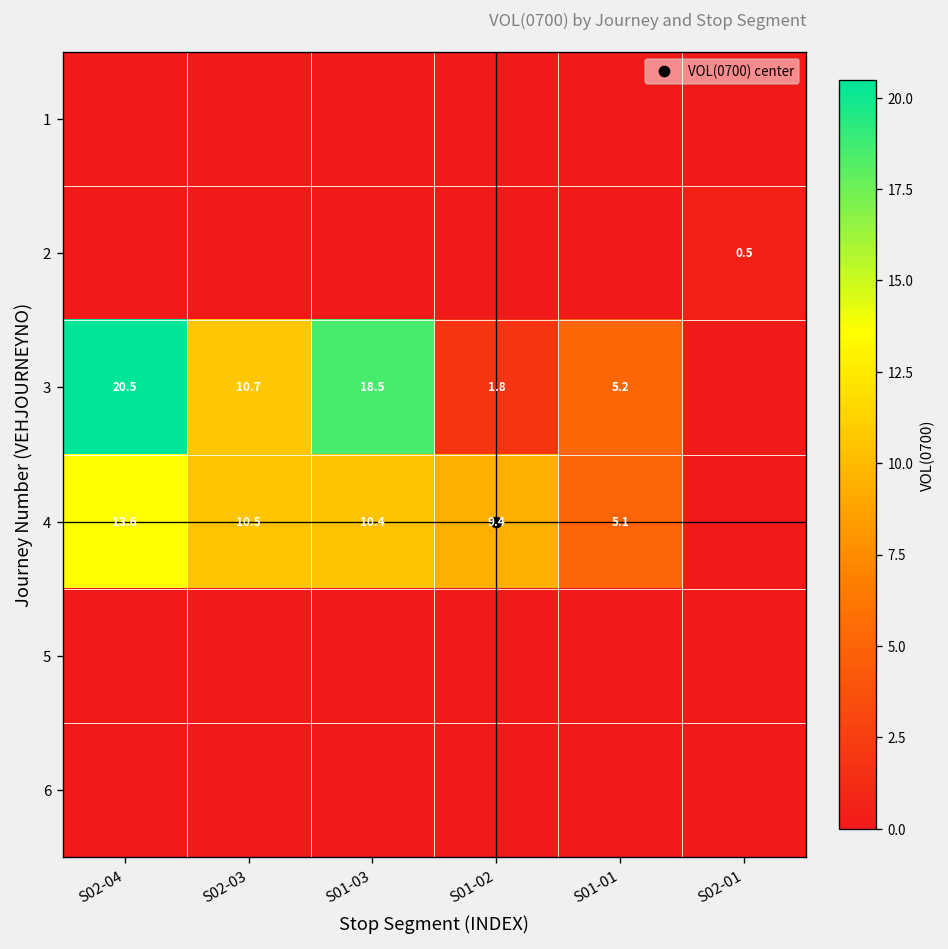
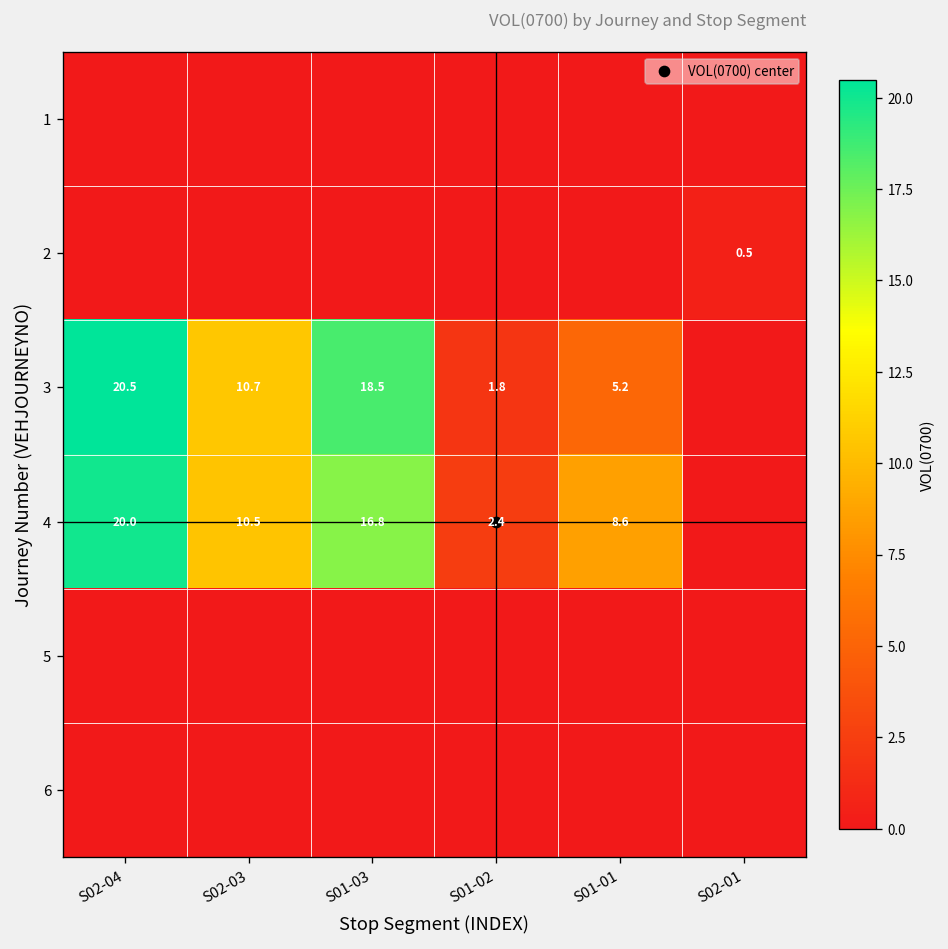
  {
    "2": {
      "S02-01": 0.5
    },
    "3": {
      "S02-04": 20.5,
      "S02-03": 10.7,
      "S01-03": 18.5,
      "S01-02": 1.8,
      "S01-01": 5.2
    },
    "4": {
-     "S02-04": 13.6,
+     "S02-04": 20.0,
      "S02-03": 10.5,
-     "S01-03": 10.4,
-     "S01-02": 9.4,
-     "S01-01": 5.1
+     "S01-03": 16.8,
+     "S01-02": 2.4,
+     "S01-01": 8.6
    }
  }
